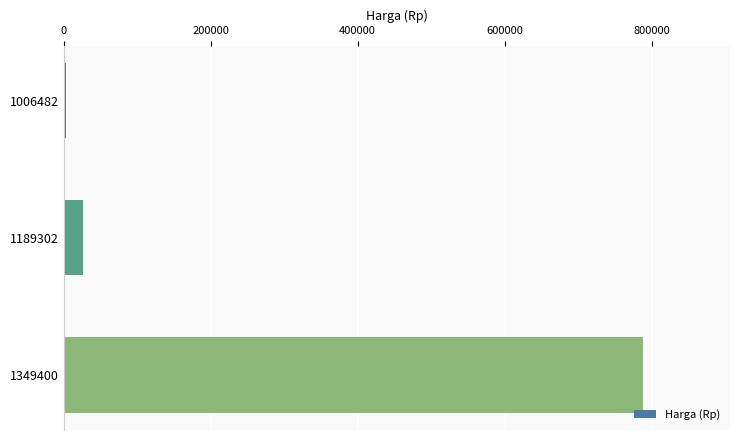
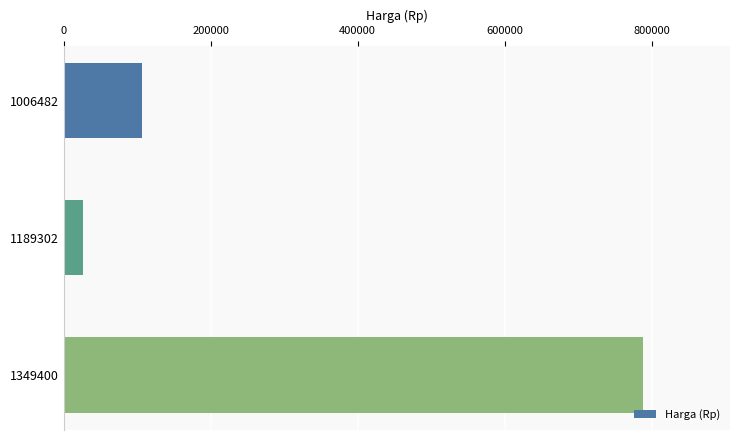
  {
-   "1006482": 0,
+   "1006482": 110000,
    "1189302": 30000,
    "1349400": 790000
  }
